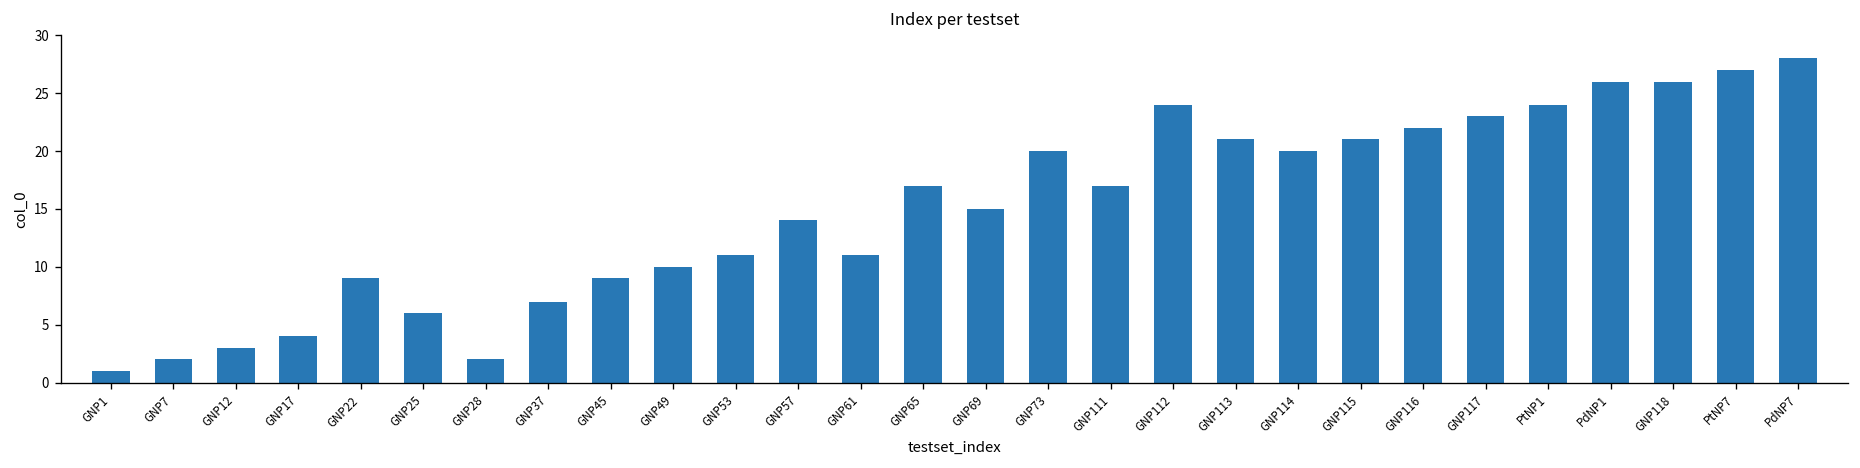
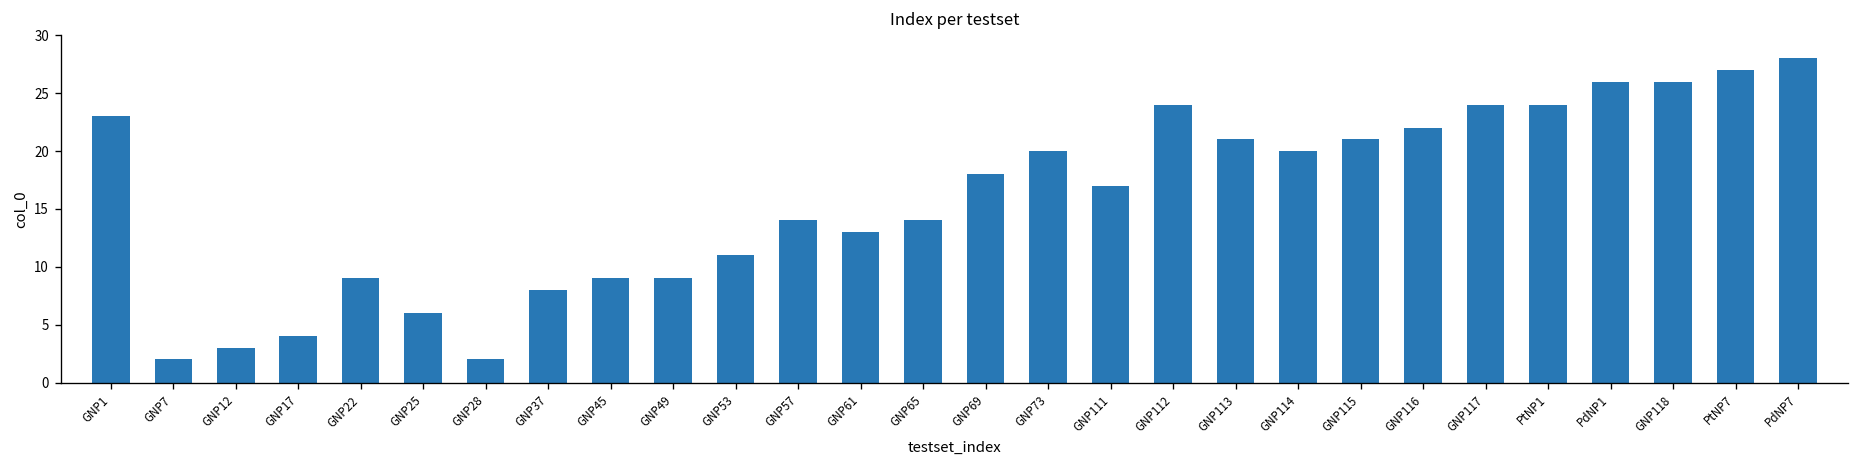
  {
-   "GNP1": 1,
+   "GNP1": 23,
    "GNP7": 2,
    "GNP12": 3,
    "GNP17": 4,
    "GNP22": 9,
    "GNP25": 6,
    "GNP28": 2,
-   "GNP37": 7,
+   "GNP37": 8,
    "GNP45": 9,
-   "GNP49": 10,
+   "GNP49": 9,
    "GNP53": 11,
    "GNP57": 14,
-   "GNP61": 11,
-   "GNP65": 17,
-   "GNP69": 15,
+   "GNP61": 13,
+   "GNP65": 14,
+   "GNP69": 18,
    "GNP73": 20,
    "GNP111": 17,
    "GNP112": 24,
    "GNP113": 21,
    "GNP114": 20,
    "GNP115": 21,
    "GNP116": 22,
-   "GNP117": 23,
+   "GNP117": 24,
    "PtNP1": 24,
    "PdNP1": 26,
    "GNP118": 26,
    "PtNP7": 27,
    "PdNP7": 28
  }
